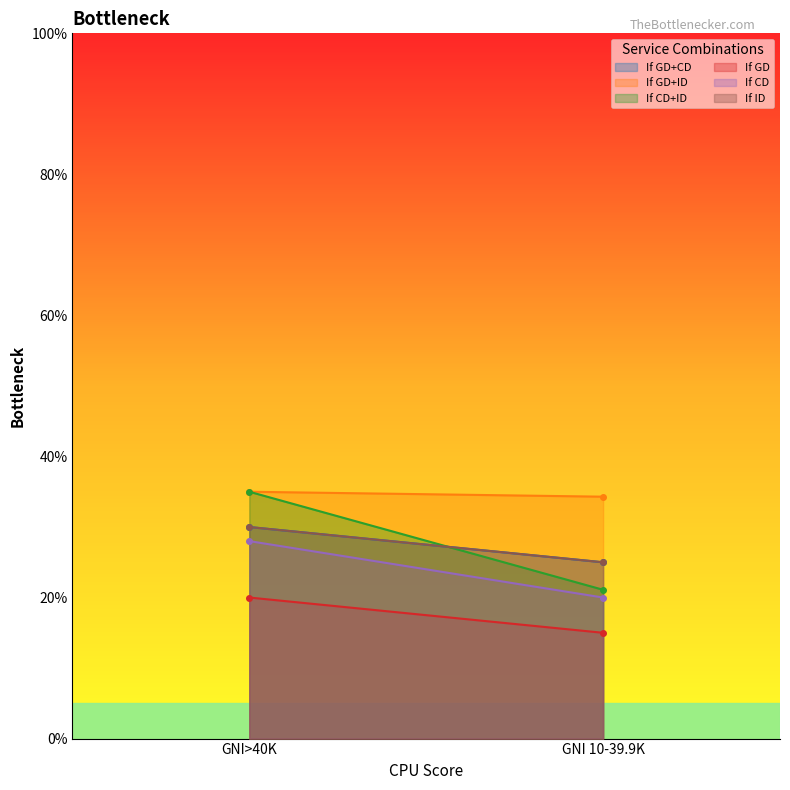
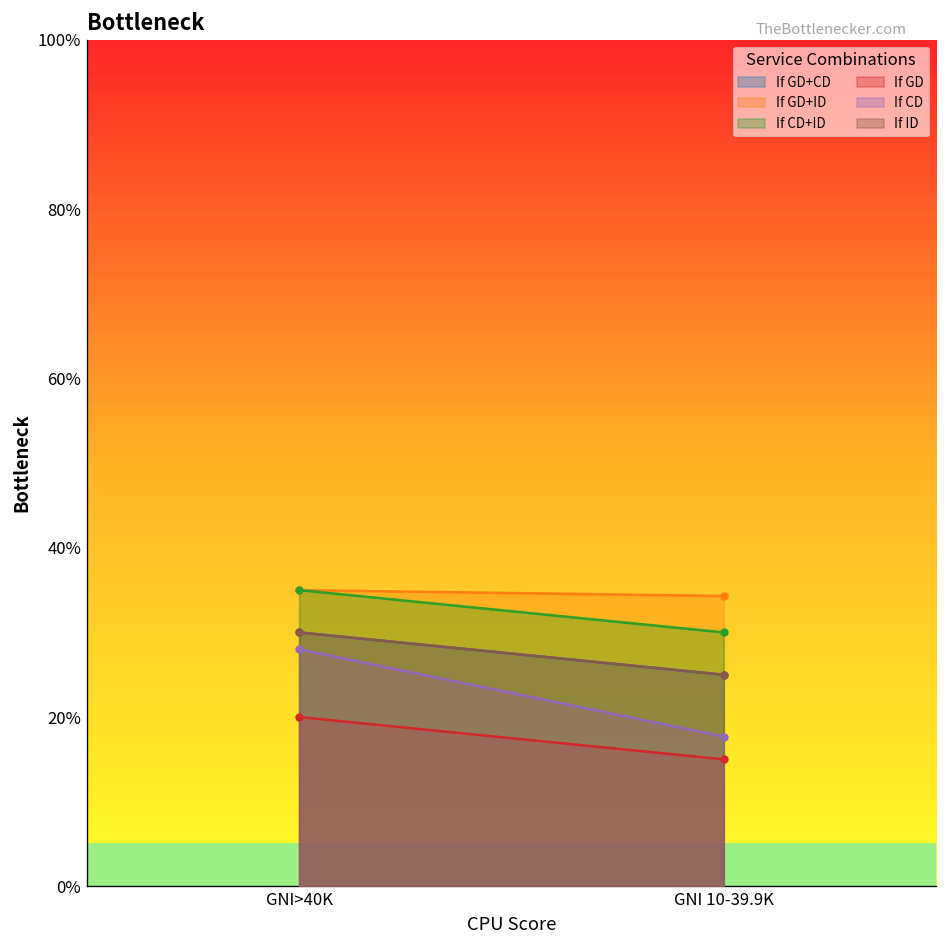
  {
    "If CD+ID": {
-     "GNI 10-39.9K": "21%"
+     "GNI 10-39.9K": "30%"
    },
    "If CD": {
      "GNI>40K": "28%",
-     "GNI 10-39.9K": "20%"
+     "GNI 10-39.9K": "18%"
    }
  }
